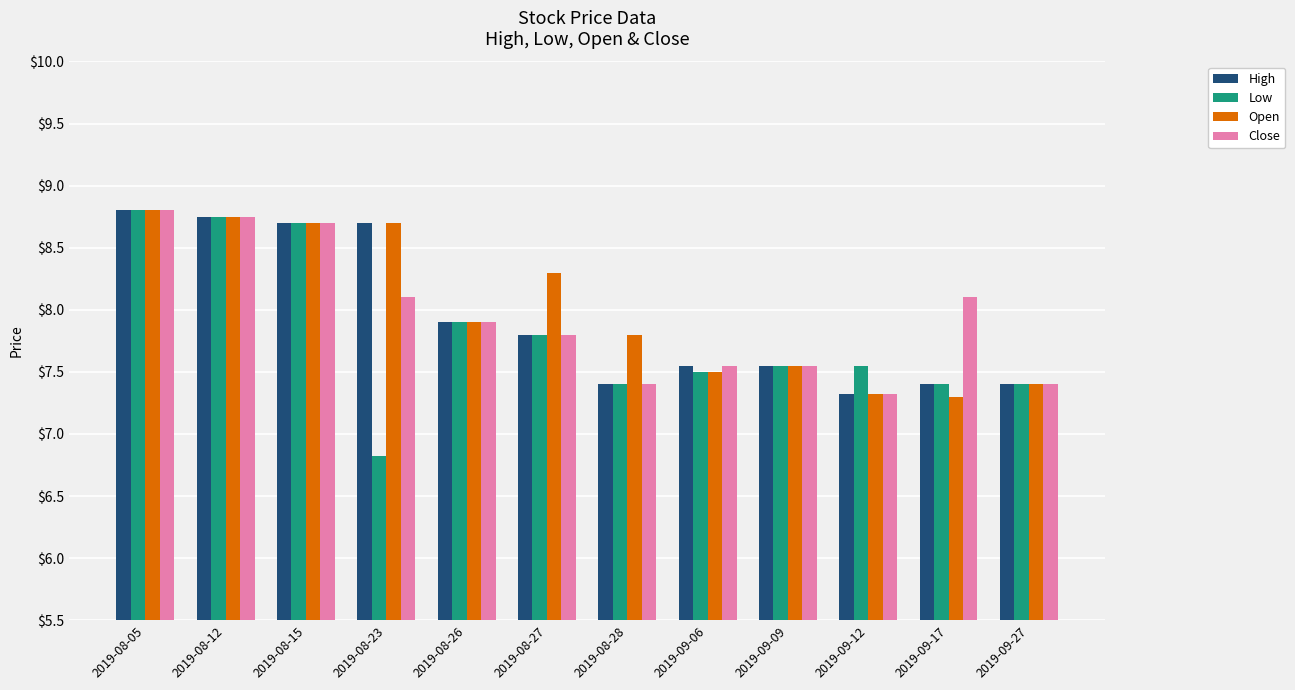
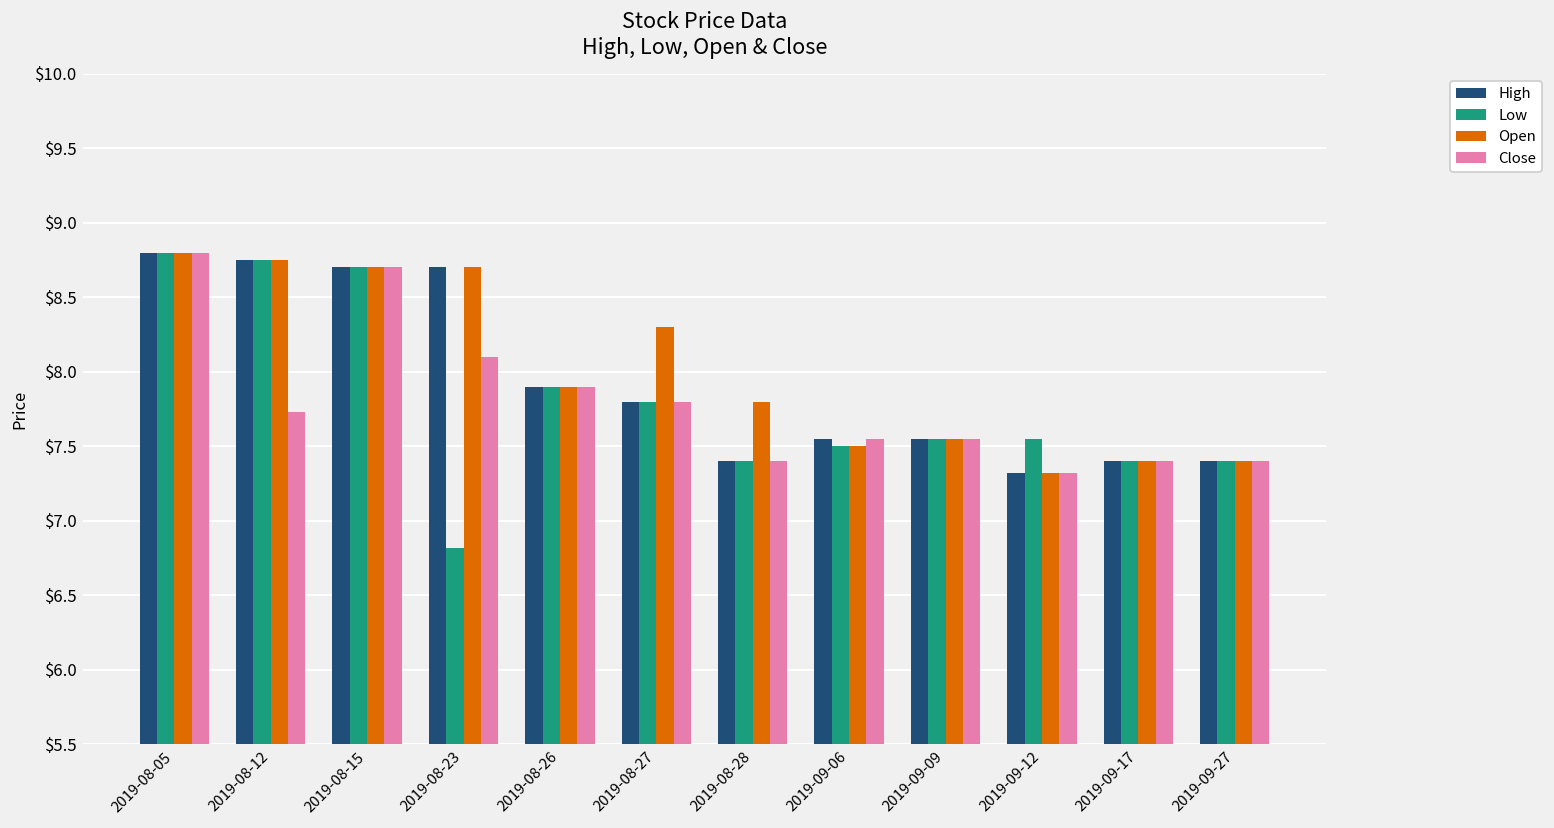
  {
    "High": {
      "2019-08-05": "$8.80",
      "2019-08-12": "$8.75",
      "2019-08-15": "$8.70",
      "2019-08-23": "$8.70",
      "2019-08-26": "$7.90",
      "2019-08-27": "$7.80",
      "2019-08-28": "$7.40",
      "2019-09-06": "$7.55",
      "2019-09-09": "$7.55",
      "2019-09-12": "$7.32",
      "2019-09-17": "$7.40",
      "2019-09-27": "$7.40"
    },
    "Low": {
      "2019-08-05": "$8.80",
      "2019-08-12": "$8.75",
      "2019-08-15": "$8.70",
      "2019-08-23": "$6.82",
      "2019-08-26": "$7.90",
      "2019-08-27": "$7.80",
      "2019-08-28": "$7.40",
      "2019-09-06": "$7.50",
      "2019-09-09": "$7.55",
      "2019-09-12": "$7.55",
      "2019-09-17": "$7.40",
      "2019-09-27": "$7.40"
    },
    "Open": {
      "2019-08-05": "$8.8",
      "2019-08-12": "$8.75",
      "2019-08-15": "$8.7",
      "2019-08-23": "$8.7",
      "2019-08-26": "$7.9",
      "2019-08-27": "$8.3",
      "2019-08-28": "$7.8",
      "2019-09-06": "$7.5",
      "2019-09-09": "$7.55",
      "2019-09-12": "$7.3",
-     "2019-09-17": "$7.3",
+     "2019-09-17": "$7.4",
      "2019-09-27": "$7.4"
    },
    "Close": {
      "2019-08-05": "$8.80",
-     "2019-08-12": "$8.75",
+     "2019-08-12": "$7.73",
      "2019-08-15": "$8.70",
      "2019-08-23": "$8.10",
      "2019-08-26": "$7.90",
      "2019-08-27": "$7.80",
      "2019-08-28": "$7.40",
      "2019-09-06": "$7.55",
      "2019-09-09": "$7.55",
      "2019-09-12": "$7.32",
-     "2019-09-17": "$8.1",
+     "2019-09-17": "$7.4",
      "2019-09-27": "$7.40"
    }
  }
